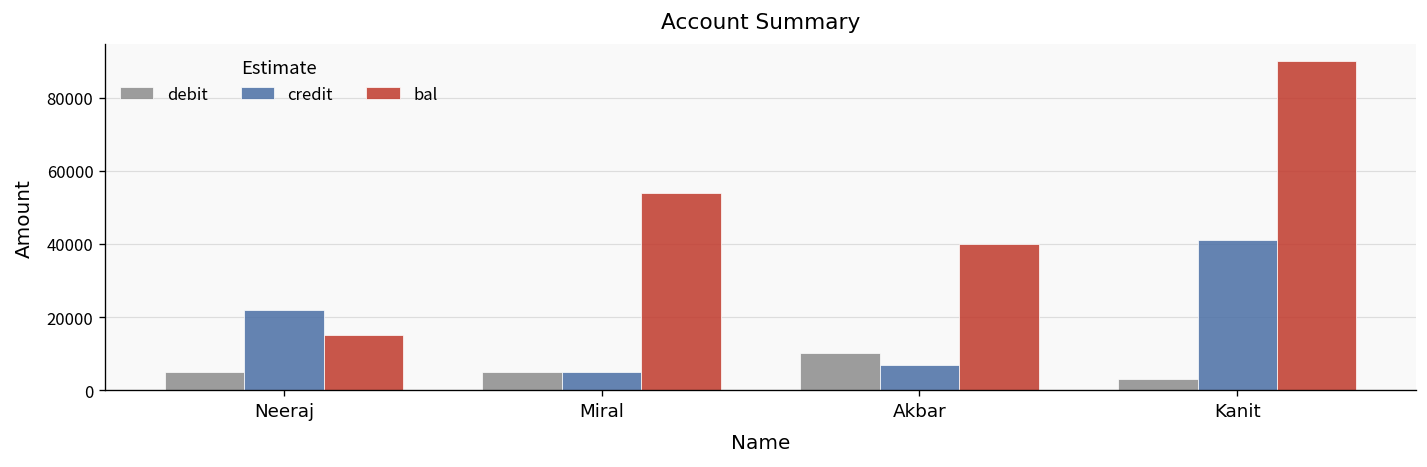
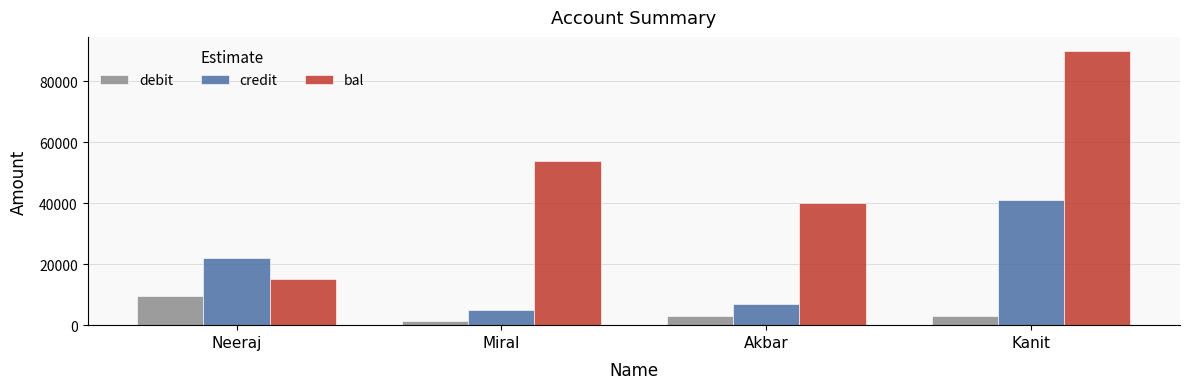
  {
    "debit": {
-     "Neeraj": 5000,
-     "Miral": 5000,
-     "Akbar": 10000,
+     "Neeraj": 10000,
+     "Miral": 1000,
+     "Akbar": 3000,
      "Kanit": 3000
    },
    "credit": {
      "Neeraj": 22000,
      "Miral": 5000,
      "Akbar": 7000,
      "Kanit": 41000
    },
    "bal": {
      "Neeraj": 15000,
      "Miral": 54000,
      "Akbar": 40000,
      "Kanit": 90000
    }
  }
